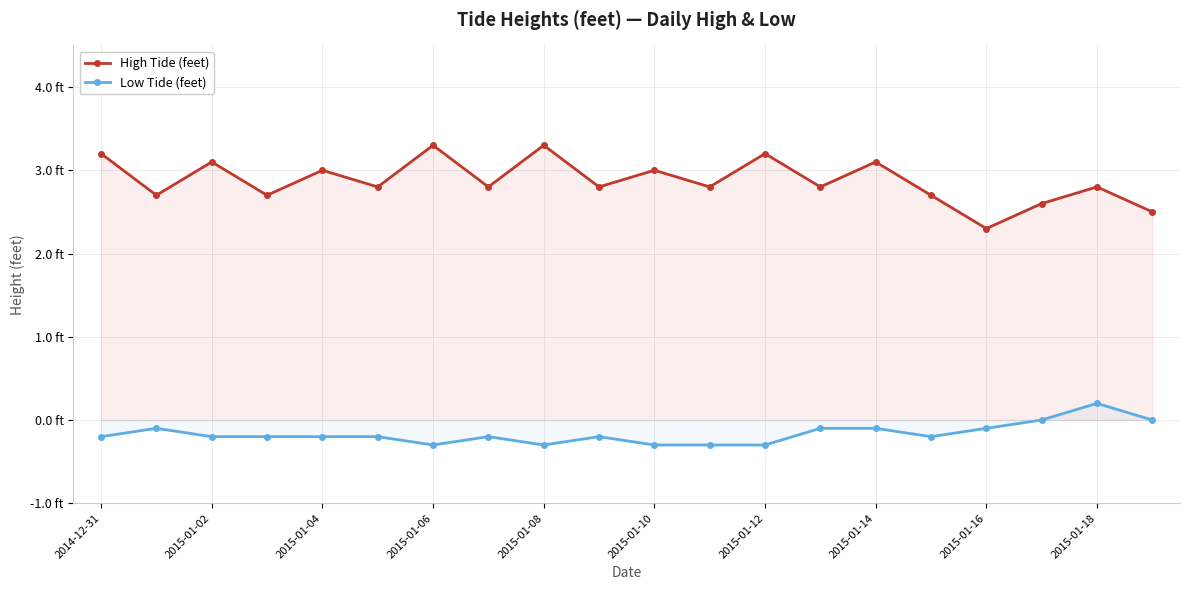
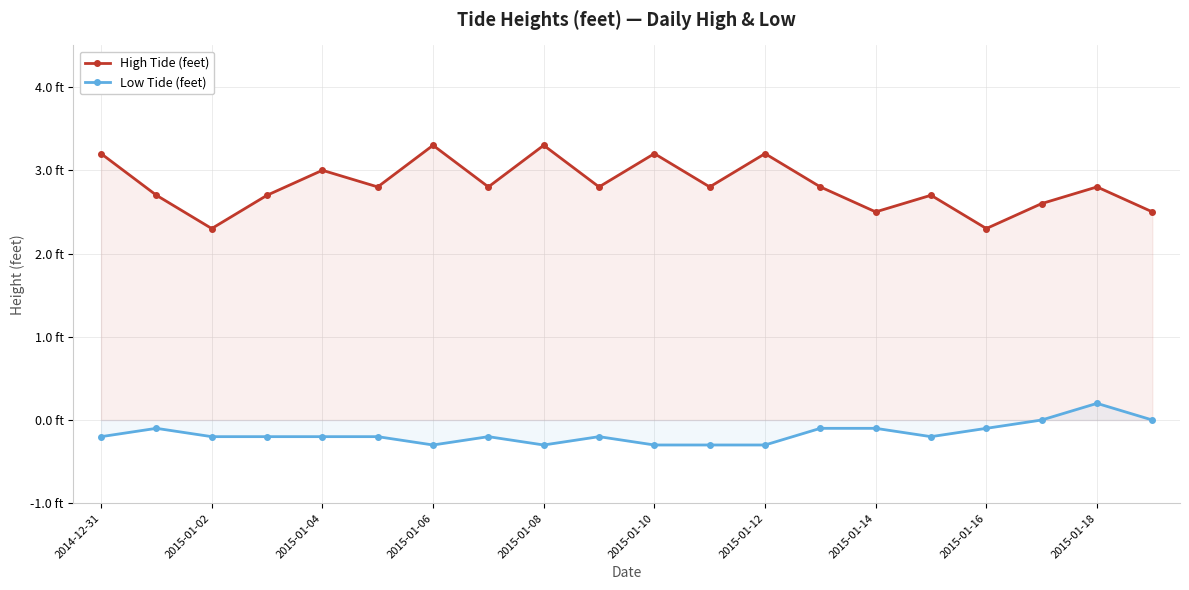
  {
    "High Tide (feet)": {
      "2014-12-31": "3.2 ft",
-     "2015-01-02": "3.1 ft",
+     "2015-01-02": "2.3 ft",
      "2015-01-04": "3.0 ft",
      "2015-01-06": "3.3 ft",
      "2015-01-08": "3.3 ft",
-     "2015-01-10": "3.0 ft",
+     "2015-01-10": "3.2 ft",
      "2015-01-12": "3.2 ft",
-     "2015-01-14": "3.1 ft",
+     "2015-01-14": "2.5 ft",
      "2015-01-16": "2.3 ft",
      "2015-01-18": "2.8 ft"
    }
  }
